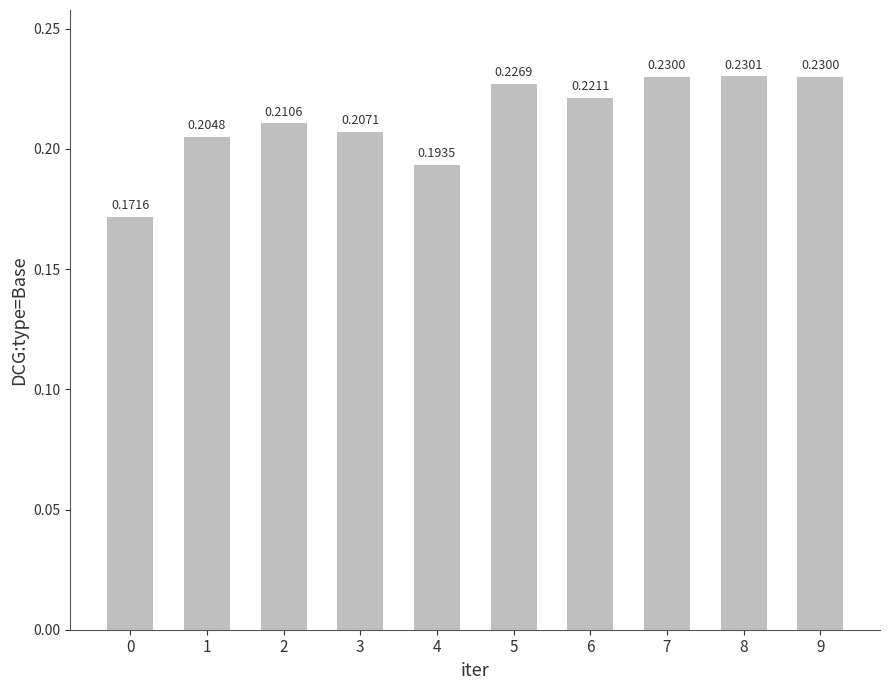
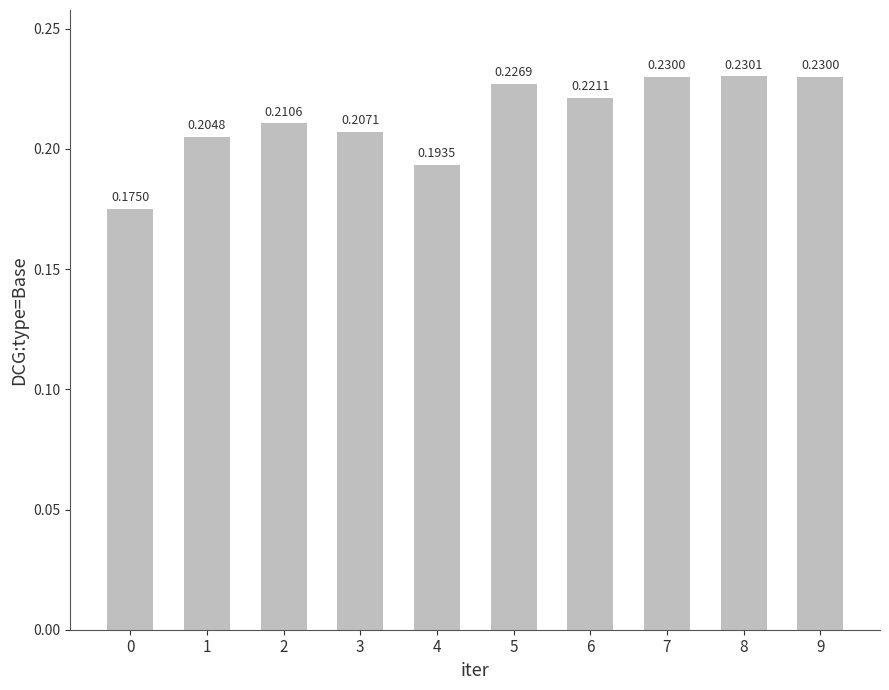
  {
-   "0": 0.1716,
+   "0": 0.1750,
    "1": 0.2048,
    "2": 0.2106,
    "3": 0.2071,
    "4": 0.1935,
    "5": 0.2269,
    "6": 0.2211,
    "7": 0.2300,
    "8": 0.2301,
    "9": 0.2300
  }
